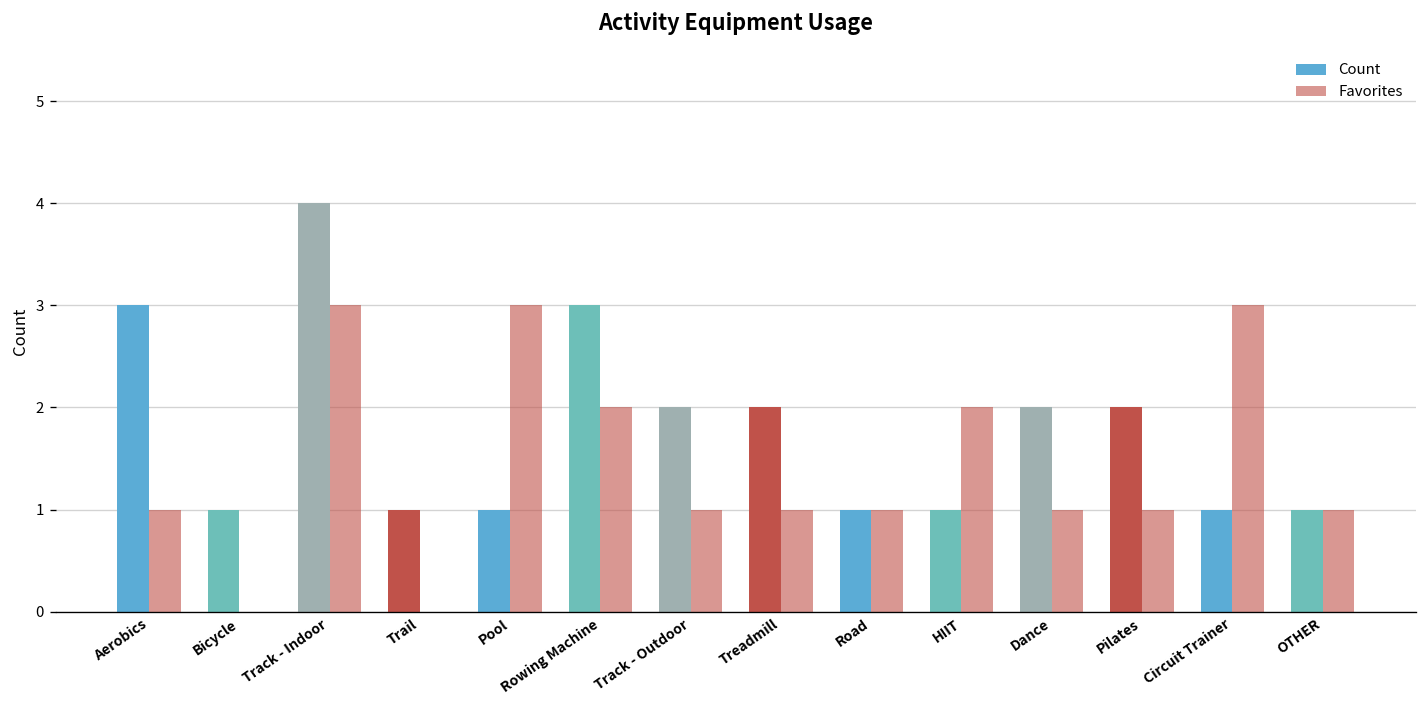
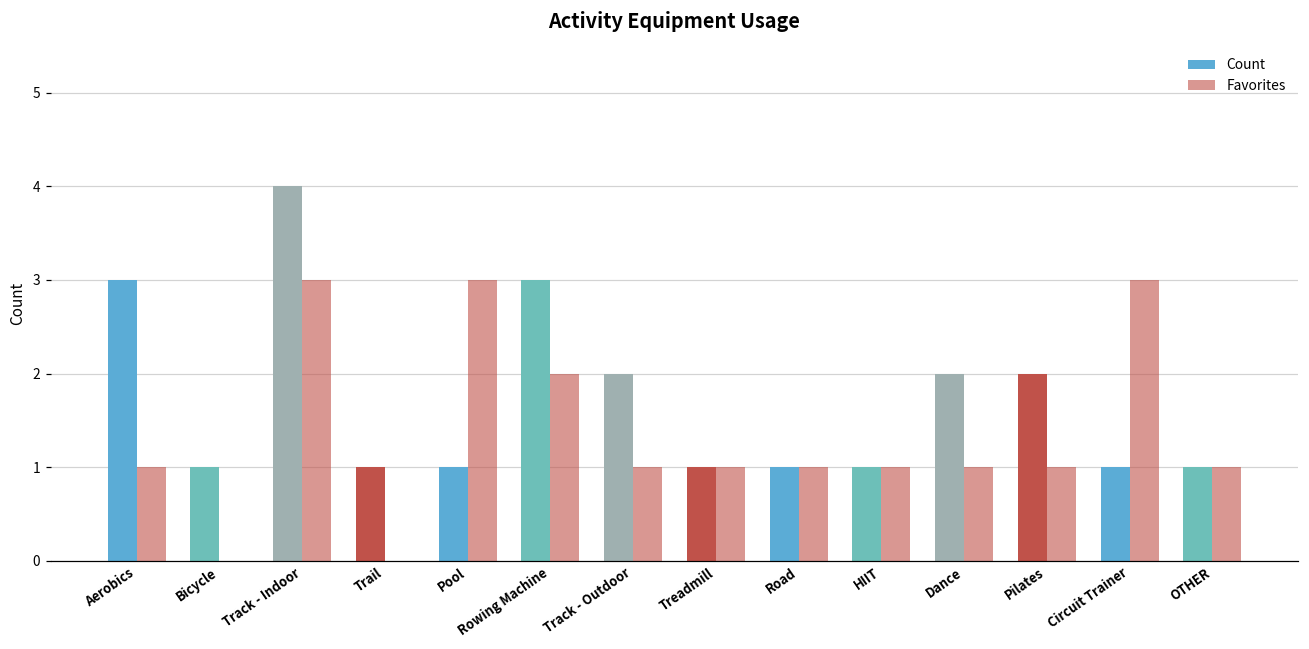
  {
    "Count": {
      "Aerobics": 3,
      "Bicycle": 1,
      "Track - Indoor": 4,
      "Trail": 1,
      "Pool": 1,
      "Rowing Machine": 3,
      "Track - Outdoor": 2,
-     "Treadmill": 2,
+     "Treadmill": 1,
      "Road": 1,
      "HIIT": 1,
      "Dance": 2,
      "Pilates": 2,
      "Circuit Trainer": 1,
      "OTHER": 1
    },
    "Favorites": {
      "Aerobics": 1,
      "Bicycle": 0,
      "Track - Indoor": 3,
      "Trail": 0,
      "Pool": 3,
      "Rowing Machine": 2,
      "Track - Outdoor": 1,
      "Treadmill": 1,
      "Road": 1,
-     "HIIT": 2,
+     "HIIT": 1,
      "Dance": 1,
      "Pilates": 1,
      "Circuit Trainer": 3,
      "OTHER": 1
    }
  }
